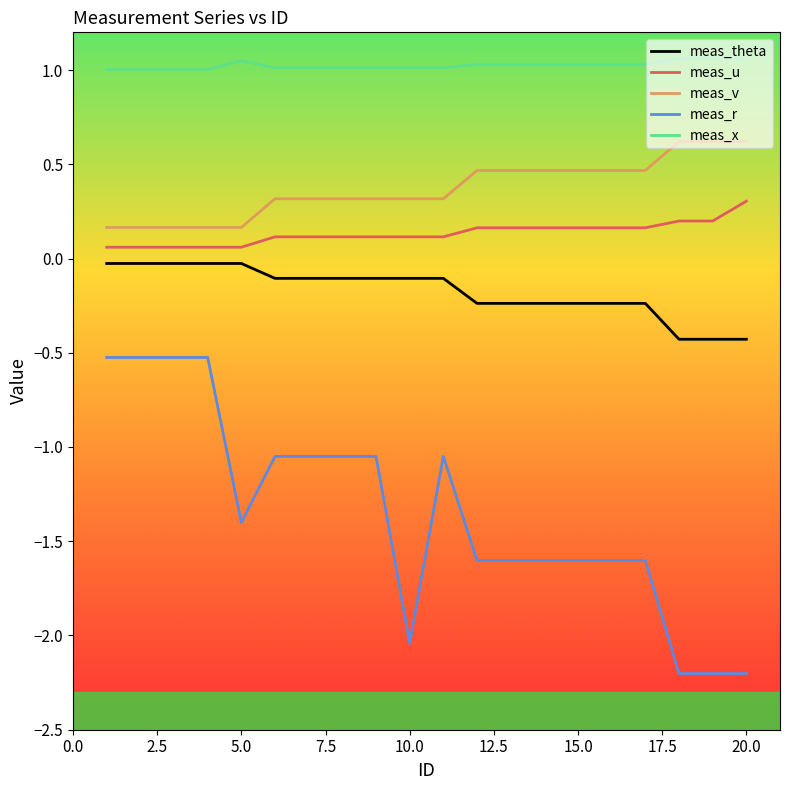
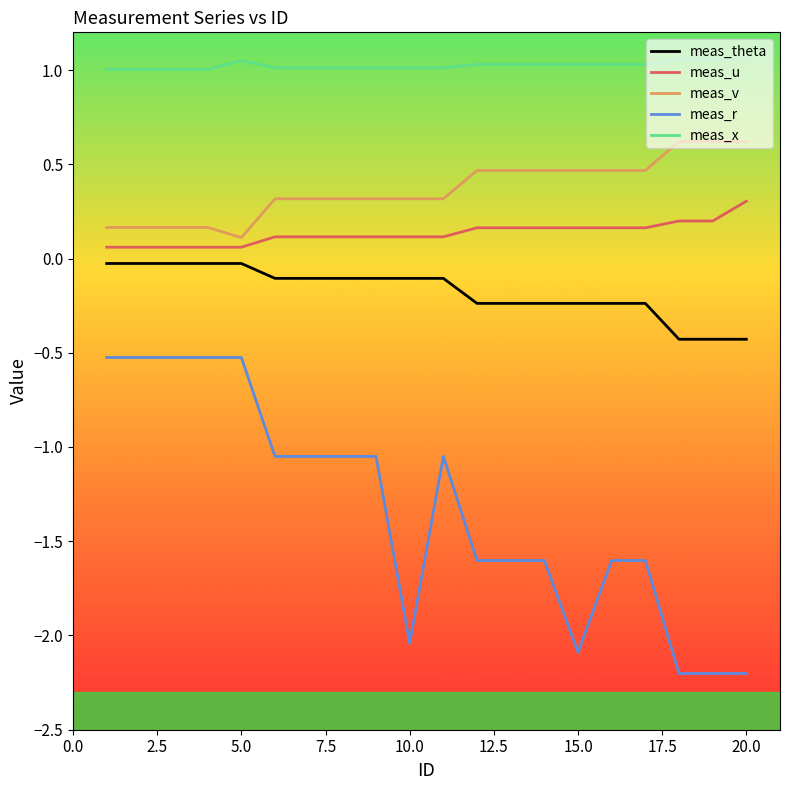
  {
    "meas_theta": {
      "5.0": -0.03,
      "10.0": -0.11,
      "15.0": -0.24,
      "20.0": -0.43
    },
    "meas_u": {
      "5.0": 0.06,
      "10.0": 0.12,
      "15.0": 0.16,
      "20.0": 0.30
    },
    "meas_v": {
-     "5.0": 0.17,
+     "5.0": 0.11,
      "10.0": 0.32,
      "15.0": 0.47
    },
    "meas_r": {
-     "5.0": -1.40,
+     "5.0": -0.53,
      "10.0": -2.04,
-     "15.0": -1.60,
+     "15.0": -2.09,
      "20.0": -2.20
    },
    "meas_x": {
      "5.0": 1.05,
      "10.0": 1.01,
      "15.0": 1.03
    }
  }
